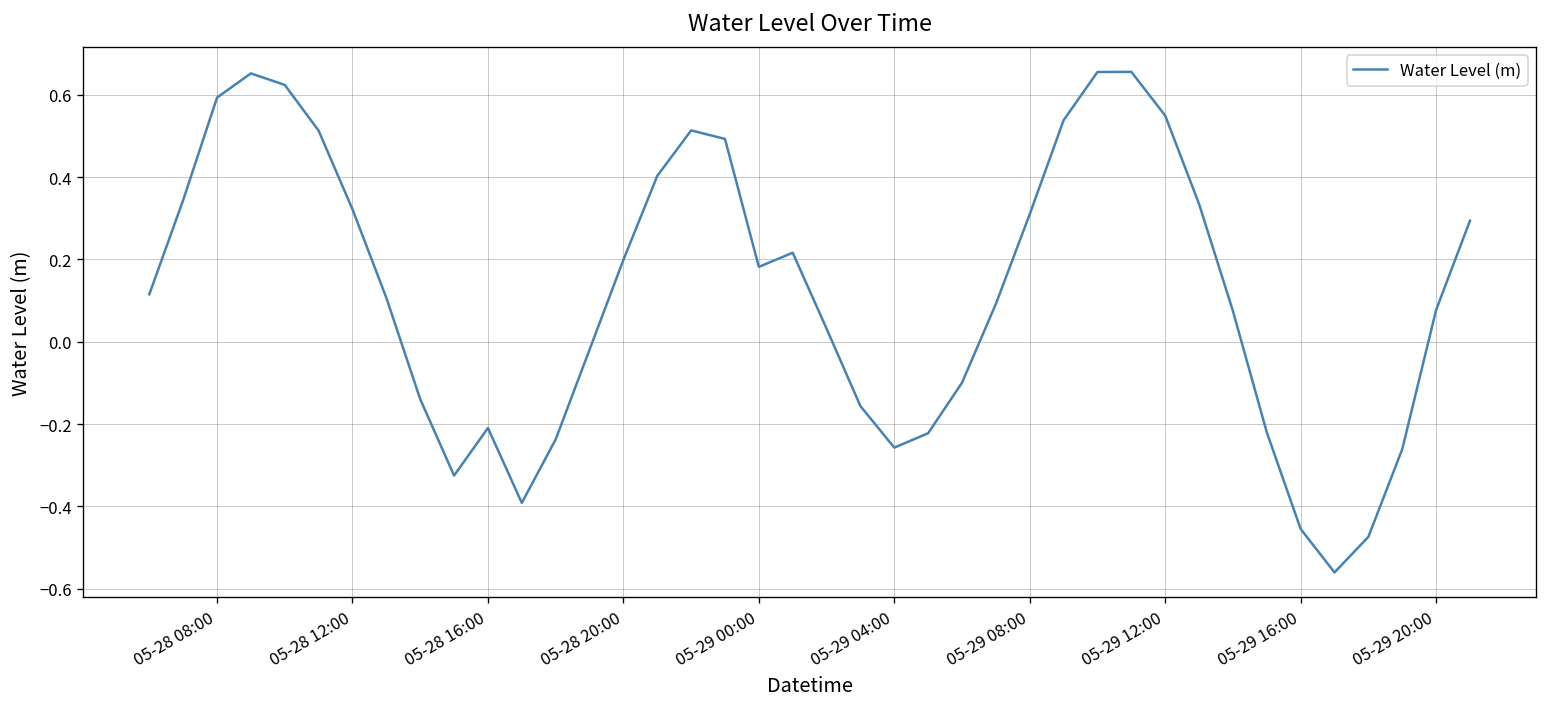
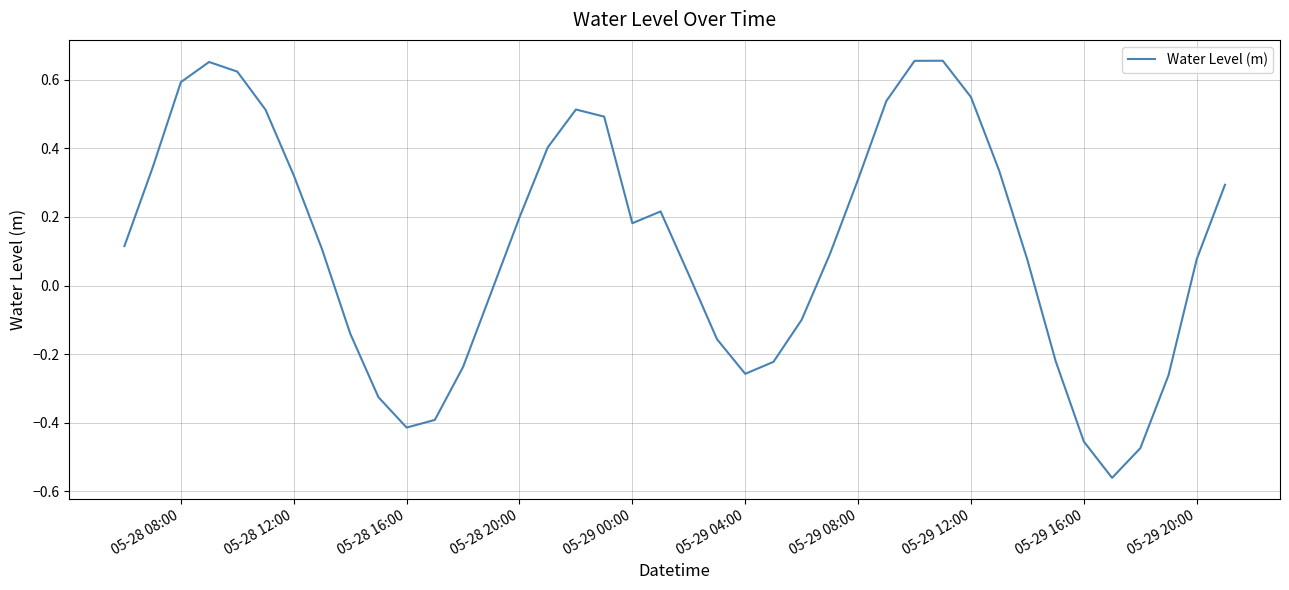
  {
    "05-28 08:00": 0.59,
    "05-28 12:00": 0.32,
-   "05-28 16:00": -0.21,
+   "05-28 16:00": -0.41,
    "05-28 20:00": 0.20,
    "05-29 00:00": 0.18,
    "05-29 04:00": -0.26,
    "05-29 08:00": 0.31,
    "05-29 12:00": 0.55,
    "05-29 16:00": -0.45,
    "05-29 20:00": 0.08
  }
